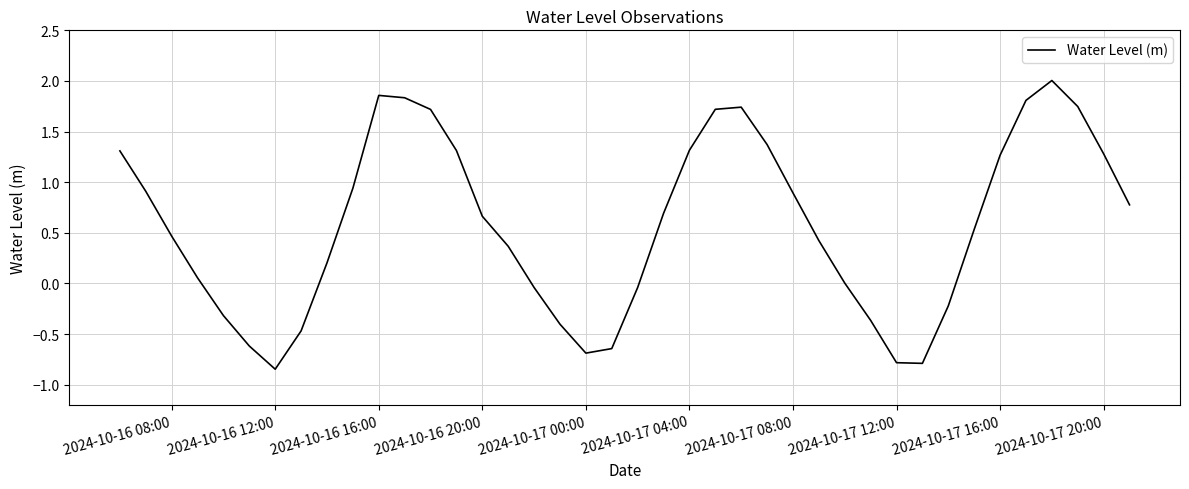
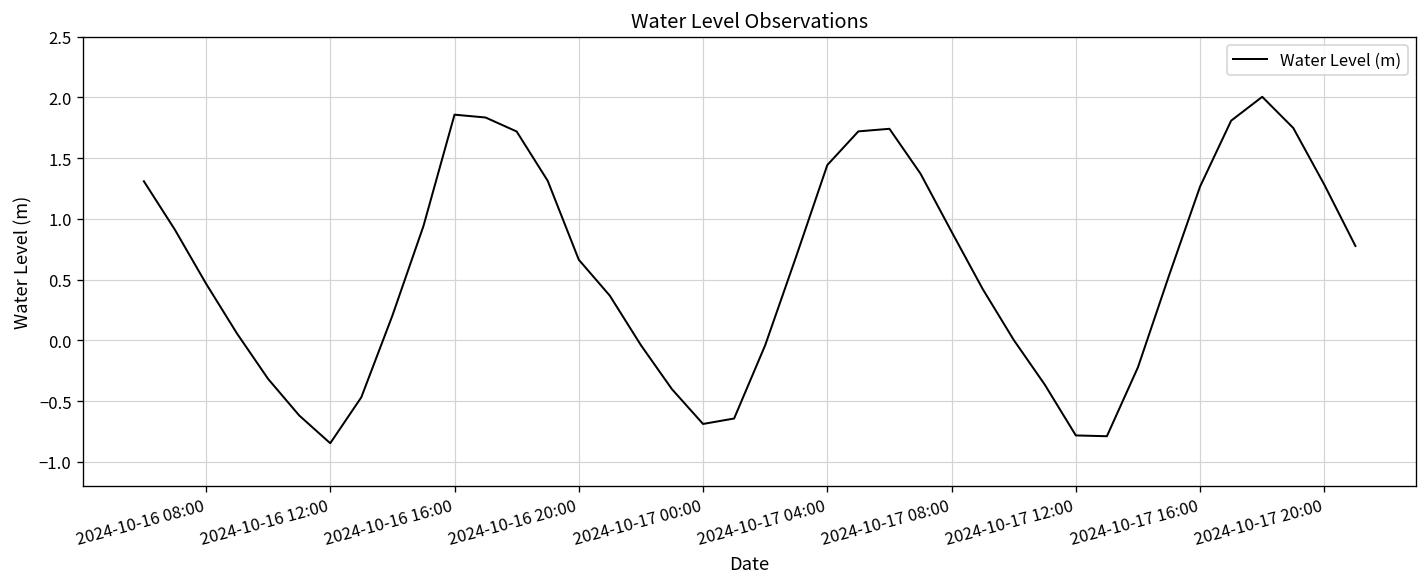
  {
    "2024-10-16 08:00": 0.47,
    "2024-10-16 12:00": -0.85,
    "2024-10-16 16:00": 1.86,
    "2024-10-16 20:00": 0.66,
    "2024-10-17 00:00": -0.69,
-   "2024-10-17 04:00": 1.32,
+   "2024-10-17 04:00": 1.44,
    "2024-10-17 08:00": 0.89,
    "2024-10-17 12:00": -0.78,
    "2024-10-17 16:00": 1.27,
    "2024-10-17 20:00": 1.28
  }
